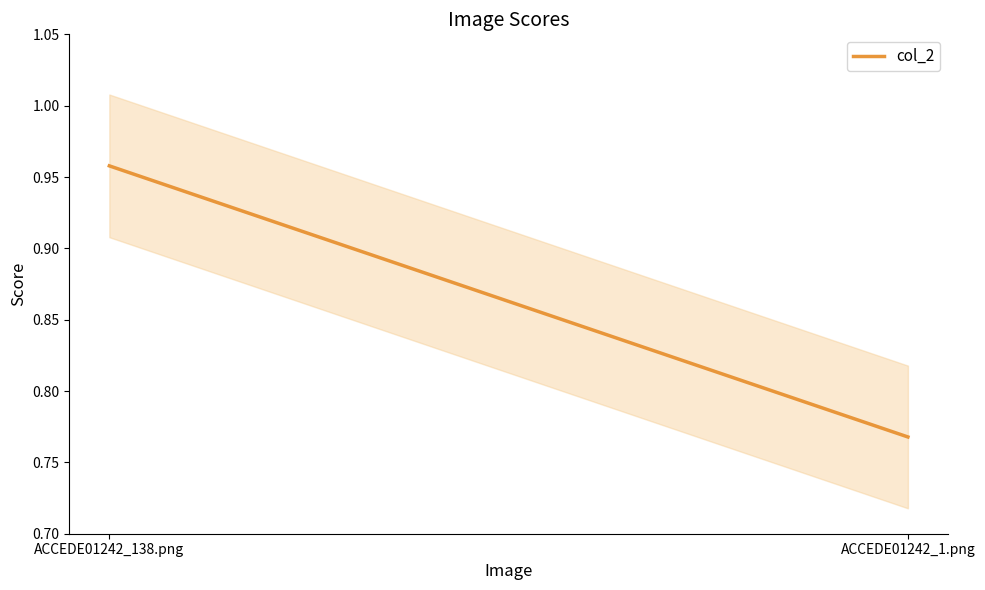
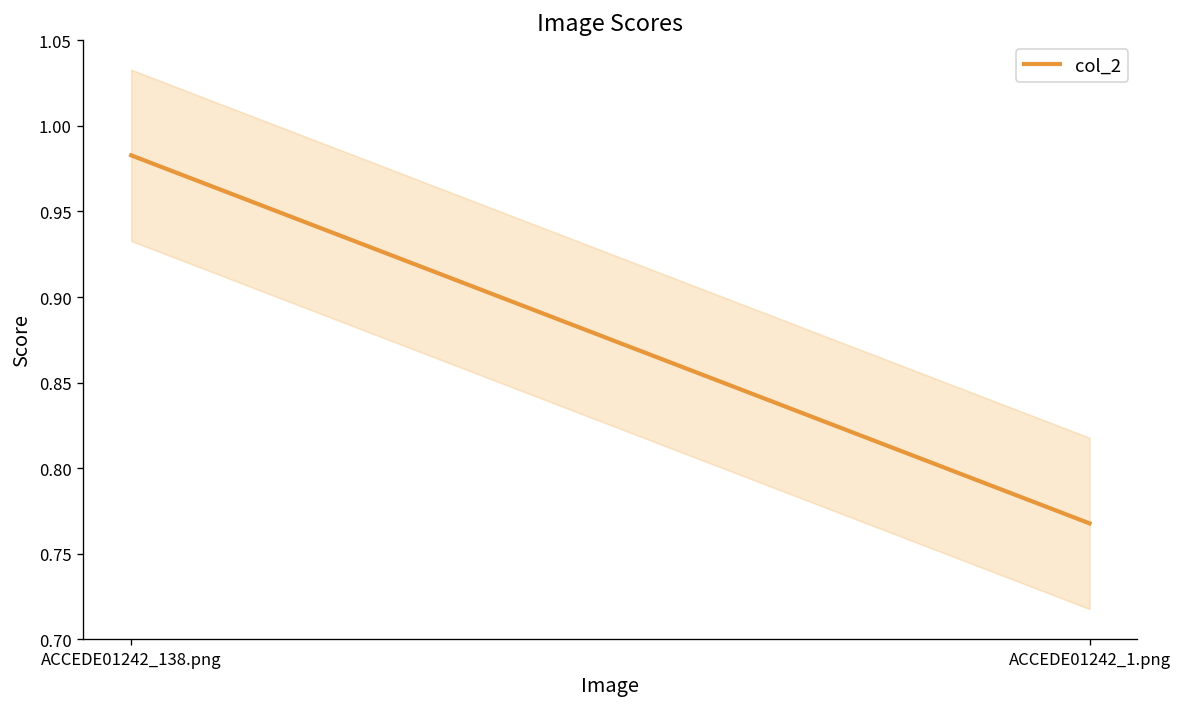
  {
    "col_2": {
-     "ACCEDE01242_138.png": 0.958,
+     "ACCEDE01242_138.png": 0.983,
      "ACCEDE01242_1.png": 0.768
    }
  }
